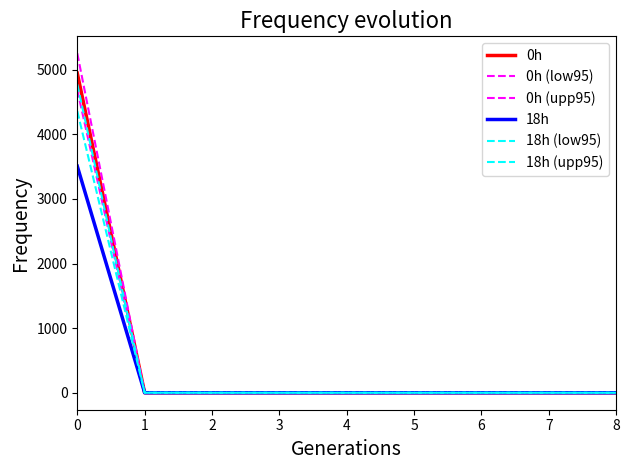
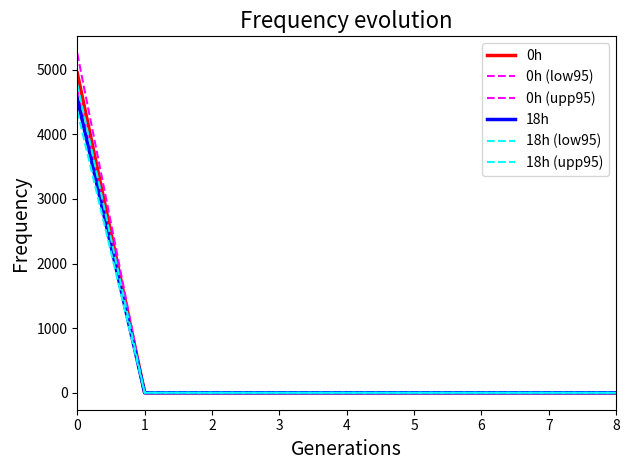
  {
    "0h": {
      "0": 4900
    },
    "18h": {
-     "0": 3500
+     "0": 4600
    }
  }
